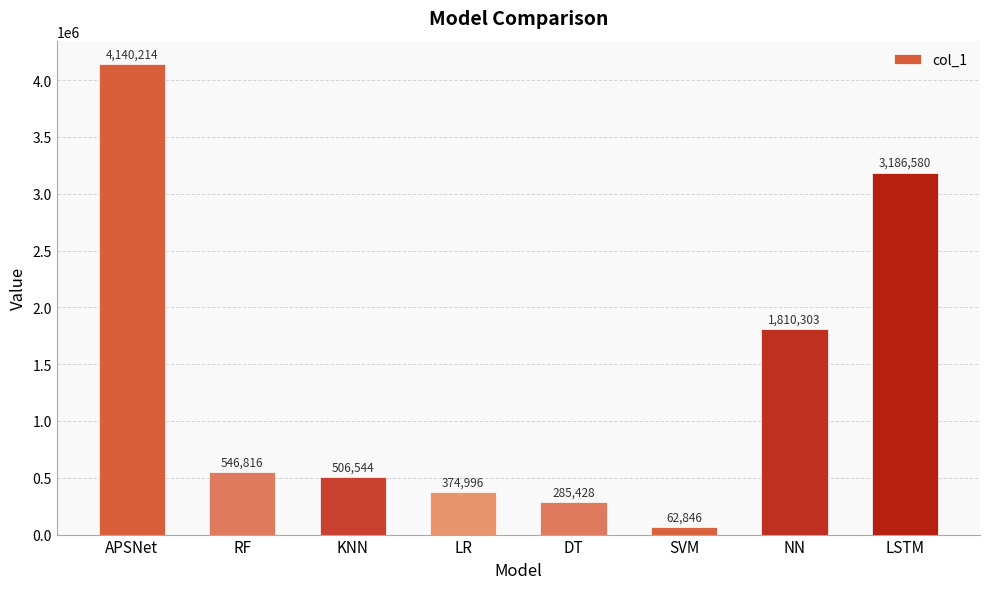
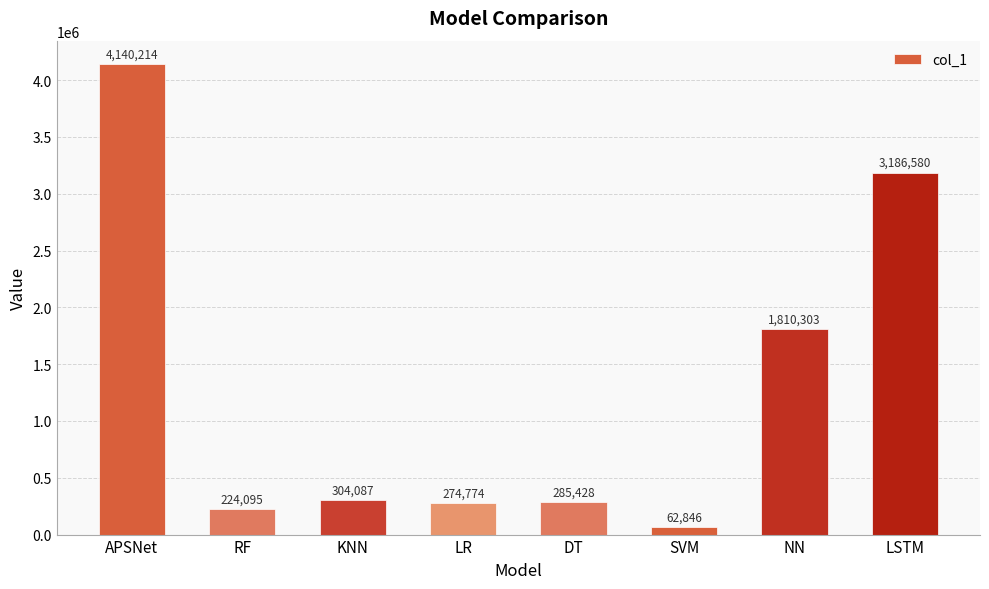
  {
    "APSNet": "4,140,214",
-   "RF": "546,816",
-   "KNN": "506,544",
-   "LR": "374,996",
+   "RF": "224,095",
+   "KNN": "304,087",
+   "LR": "274,774",
    "DT": "285,428",
    "SVM": "62,846",
    "NN": "1,810,303",
    "LSTM": "3,186,580"
  }
